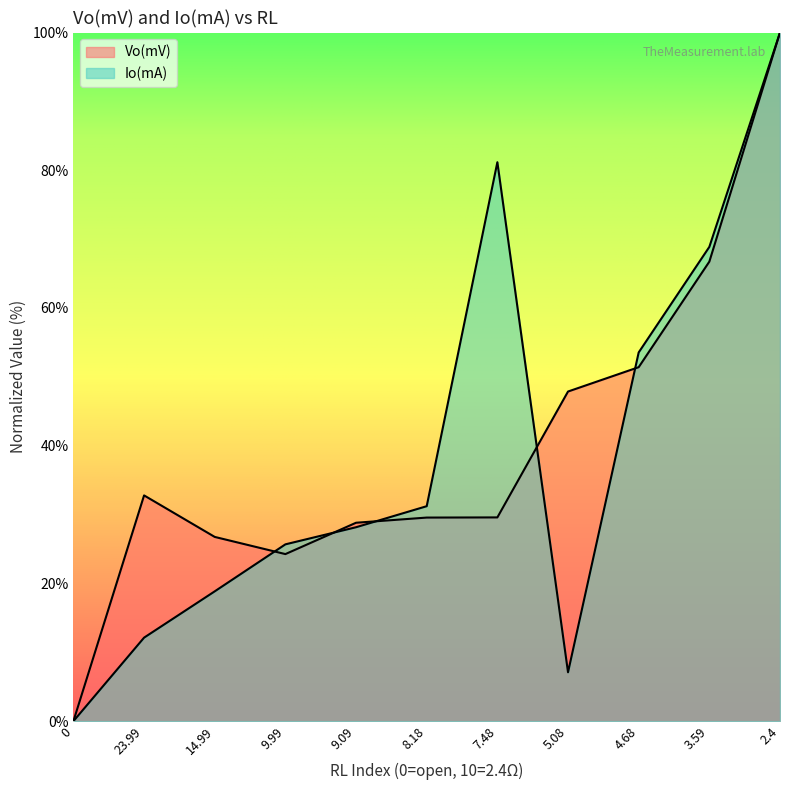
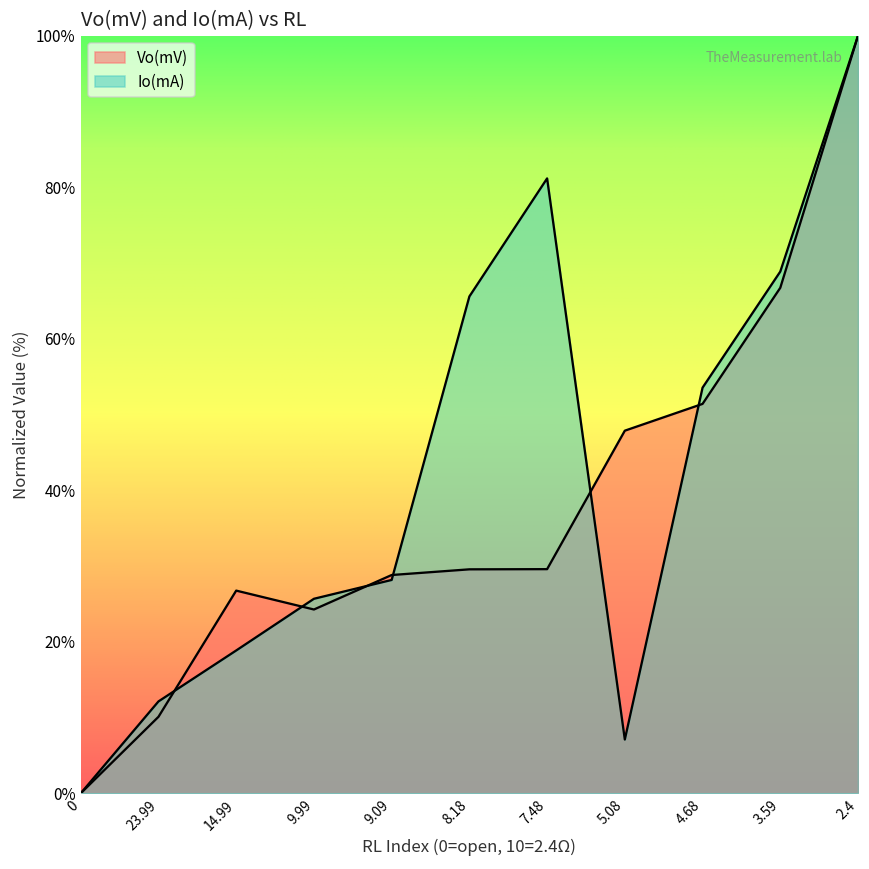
  {
    "Vo(mV)": {
-     "23.99": "33%",
+     "23.99": "10%",
      "14.99": "27%",
      "9.99": "24%",
      "9.09": "29%",
      "8.18": "30%",
      "7.48": "30%",
      "5.08": "48%",
      "4.68": "51%",
      "3.59": "67%"
    },
    "Io(mA)": {
      "23.99": "12%",
      "14.99": "19%",
      "9.99": "26%",
      "9.09": "28%",
-     "8.18": "31%",
+     "8.18": "66%",
      "7.48": "81%",
      "5.08": "7%",
      "4.68": "54%",
      "3.59": "69%"
    }
  }
